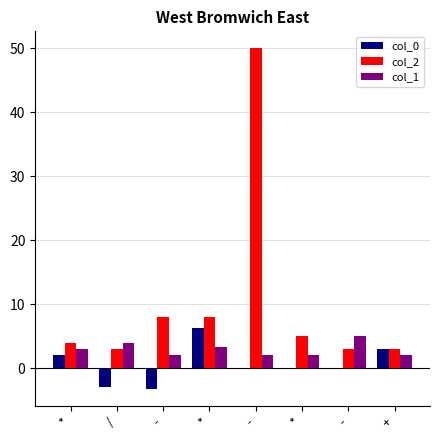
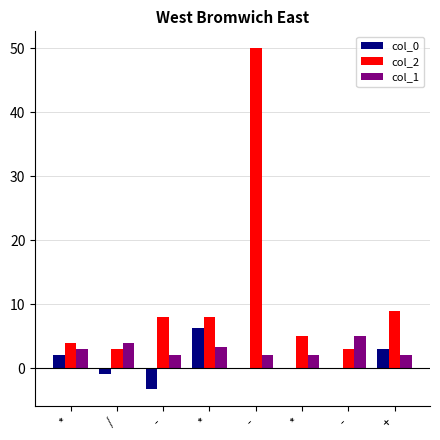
  {
    "col_0": {
-     "/": -3,
+     "/": -1,
      "+": 3
    },
    "col_2": {
      "/": 3,
-     "+": 3
+     "+": 9
    },
    "col_1": {
      "/": 4,
      "+": 2
    }
  }
